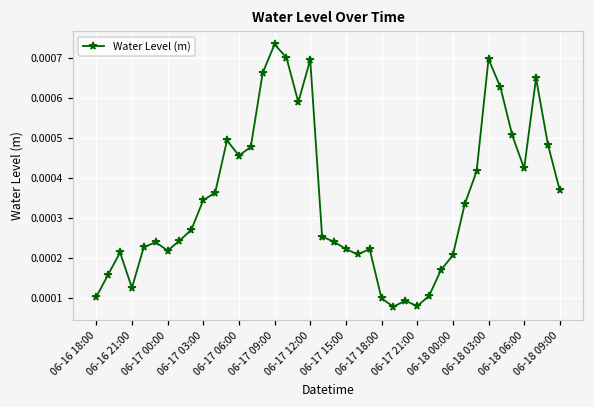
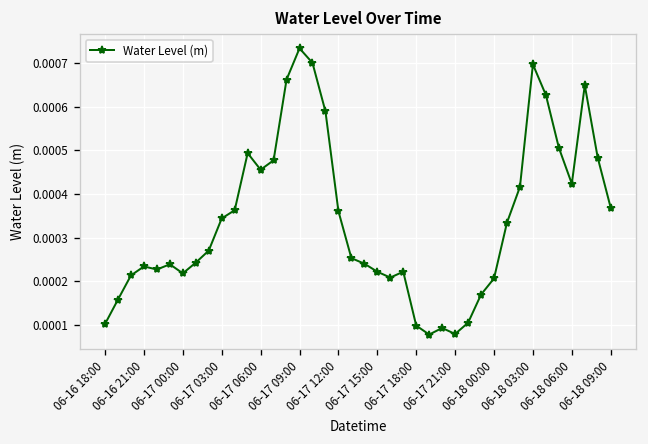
  {
    "06-16 18:00": 0.00010,
-   "06-16 21:00": 0.00012,
+   "06-16 21:00": 0.00023,
    "06-17 00:00": 0.00022,
    "06-17 03:00": 0.00034,
    "06-17 06:00": 0.00046,
    "06-17 09:00": 0.00073,
-   "06-17 12:00": 0.00070,
+   "06-17 12:00": 0.00036,
    "06-17 15:00": 0.00022,
    "06-17 18:00": 0.00010,
    "06-17 21:00": 0.00008,
    "06-18 00:00": 0.00021,
    "06-18 03:00": 0.00070,
    "06-18 06:00": 0.00042,
    "06-18 09:00": 0.00037
  }
